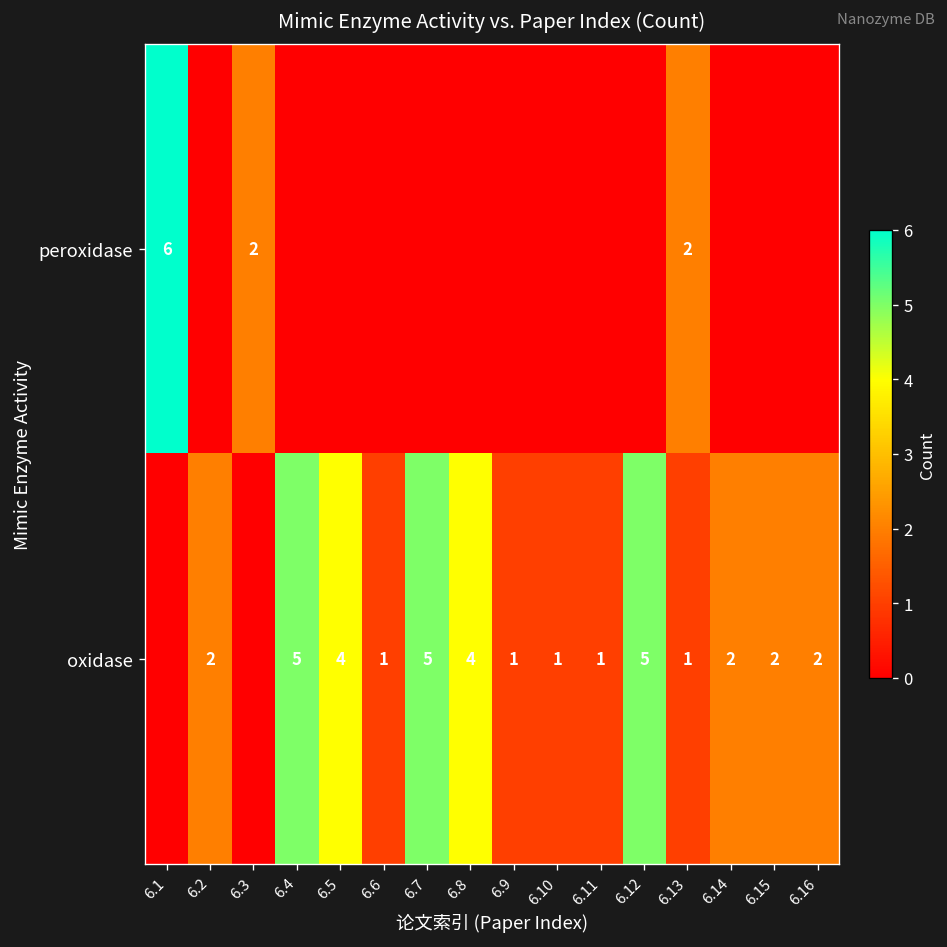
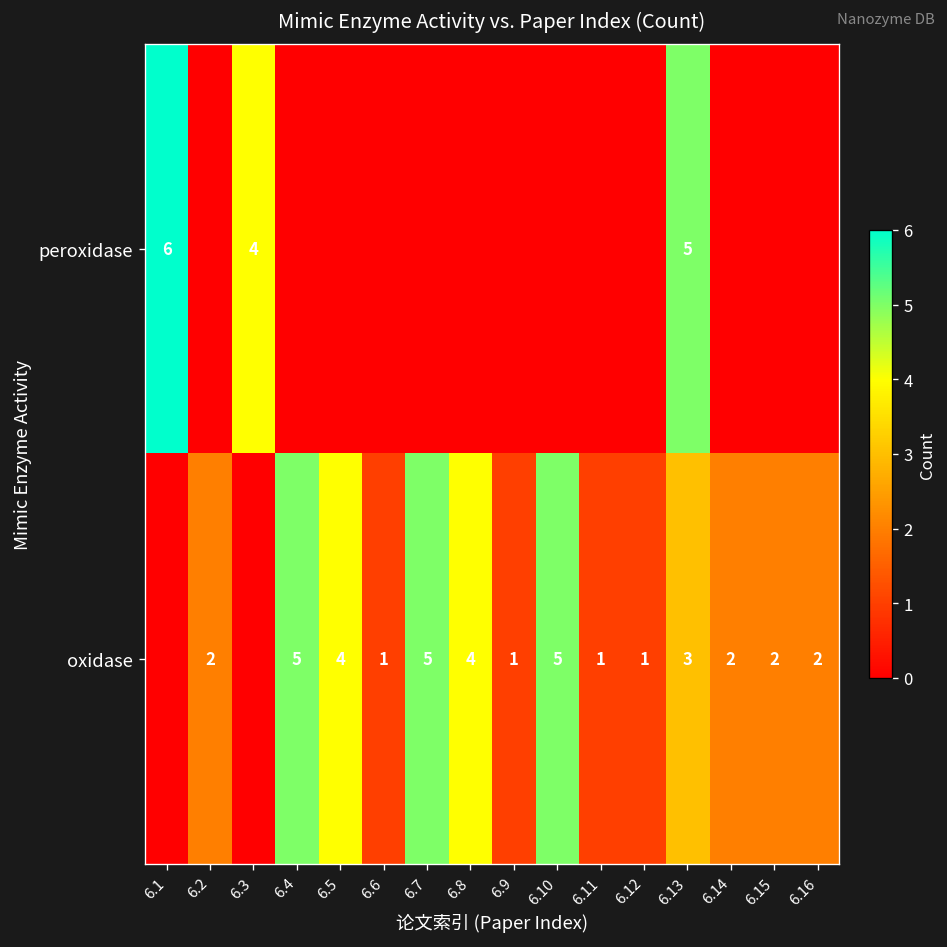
  {
    "peroxidase": {
      "6.1": 6,
-     "6.3": 2,
-     "6.13": 2
+     "6.3": 4,
+     "6.13": 5
    },
    "oxidase": {
      "6.2": 2,
      "6.4": 5,
      "6.5": 4,
      "6.6": 1,
      "6.7": 5,
      "6.8": 4,
      "6.9": 1,
-     "6.10": 1,
+     "6.10": 5,
      "6.11": 1,
-     "6.12": 5,
-     "6.13": 1,
+     "6.12": 1,
+     "6.13": 3,
      "6.14": 2,
      "6.15": 2,
      "6.16": 2
    }
  }
